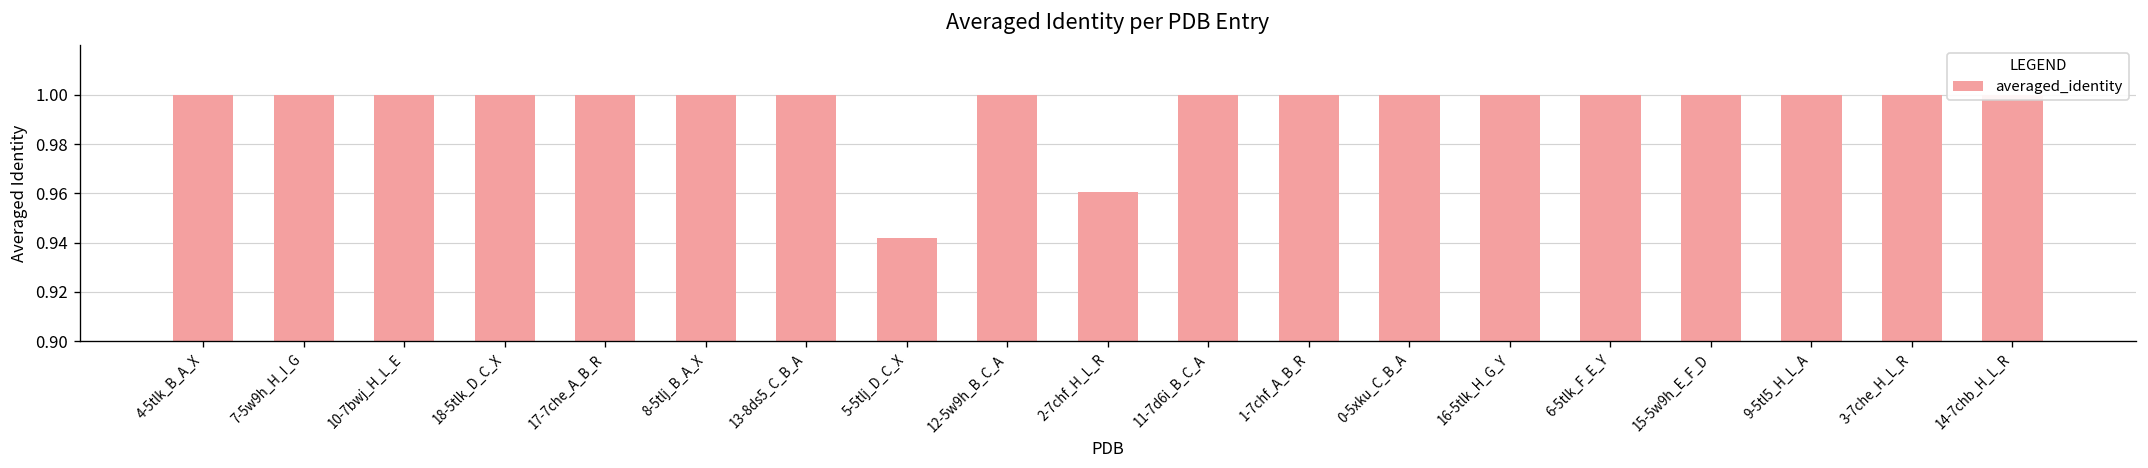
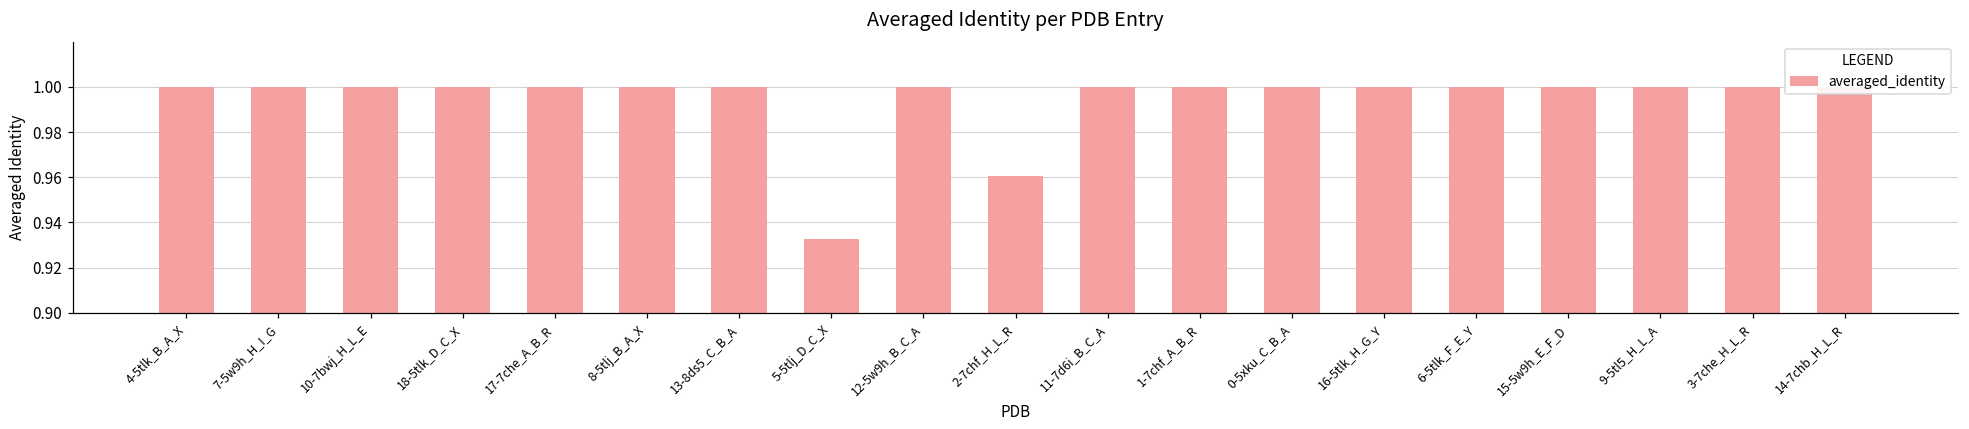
  {
    "4-5tlk_B_A_X": 1.000,
    "7-5w9h_H_I_G": 1.000,
    "10-7bwj_H_L_E": 1.000,
    "18-5tlk_D_C_X": 1.000,
    "17-7che_A_B_R": 1.000,
    "8-5tlj_B_A_X": 1.000,
    "13-8ds5_C_B_A": 1.000,
-   "5-5tlj_D_C_X": 0.942,
+   "5-5tlj_D_C_X": 0.933,
    "12-5w9h_B_C_A": 1.000,
    "2-7chf_H_L_R": 0.960,
    "11-7d6i_B_C_A": 1.000,
    "1-7chf_A_B_R": 1.000,
    "0-5xku_C_B_A": 1.000,
    "16-5tlk_H_G_Y": 1.000,
    "6-5tlk_F_E_Y": 1.000,
    "15-5w9h_E_F_D": 1.000,
    "9-5tl5_H_L_A": 1.000,
    "3-7che_H_L_R": 1.000
  }
